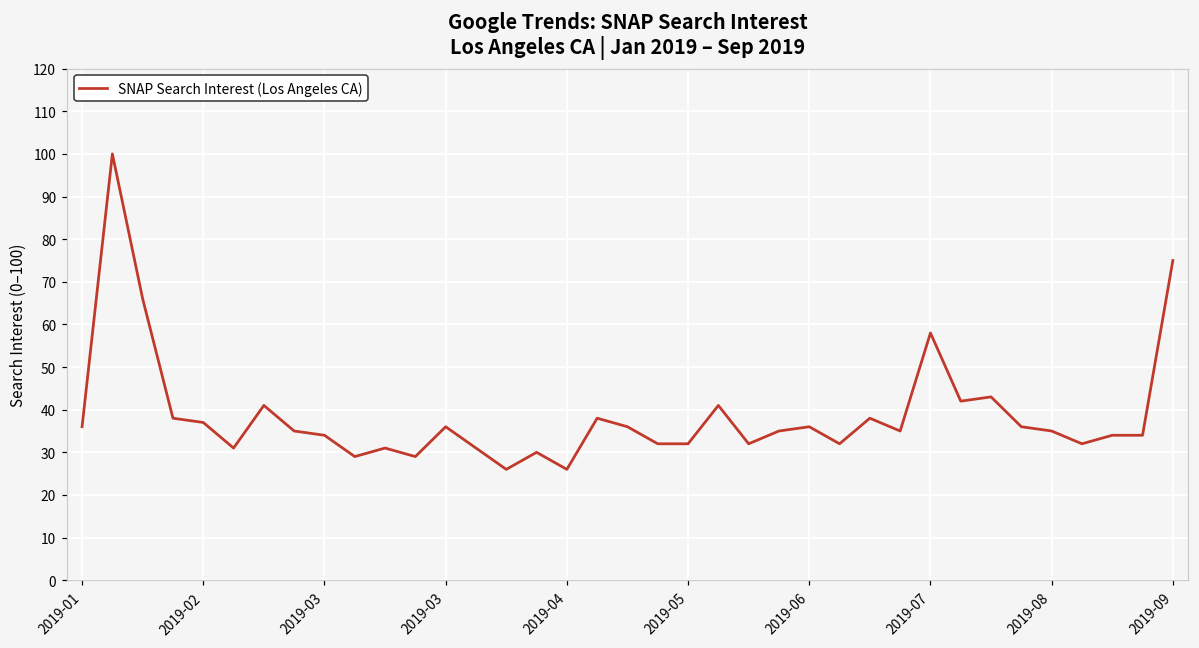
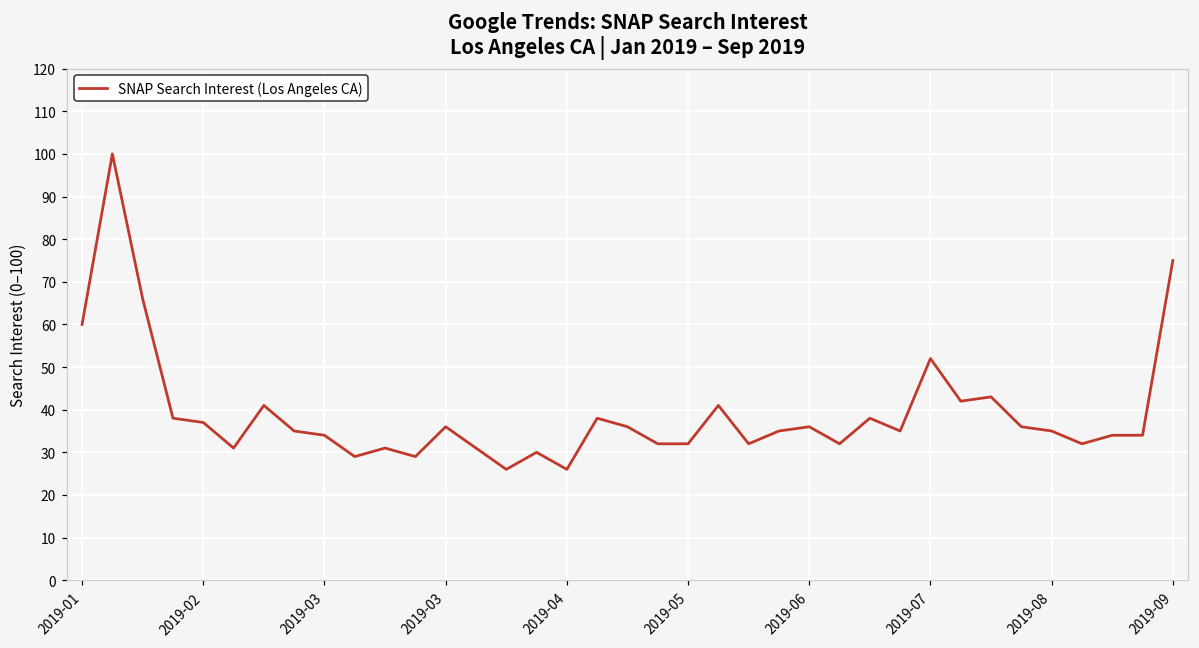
  {
-   "2019-01": 36,
+   "2019-01": 60,
    "2019-02": 37,
    "2019-04": 26,
    "2019-05": 32,
    "2019-06": 36,
-   "2019-07": 58,
+   "2019-07": 52,
    "2019-08": 35,
    "2019-09": 75
  }
